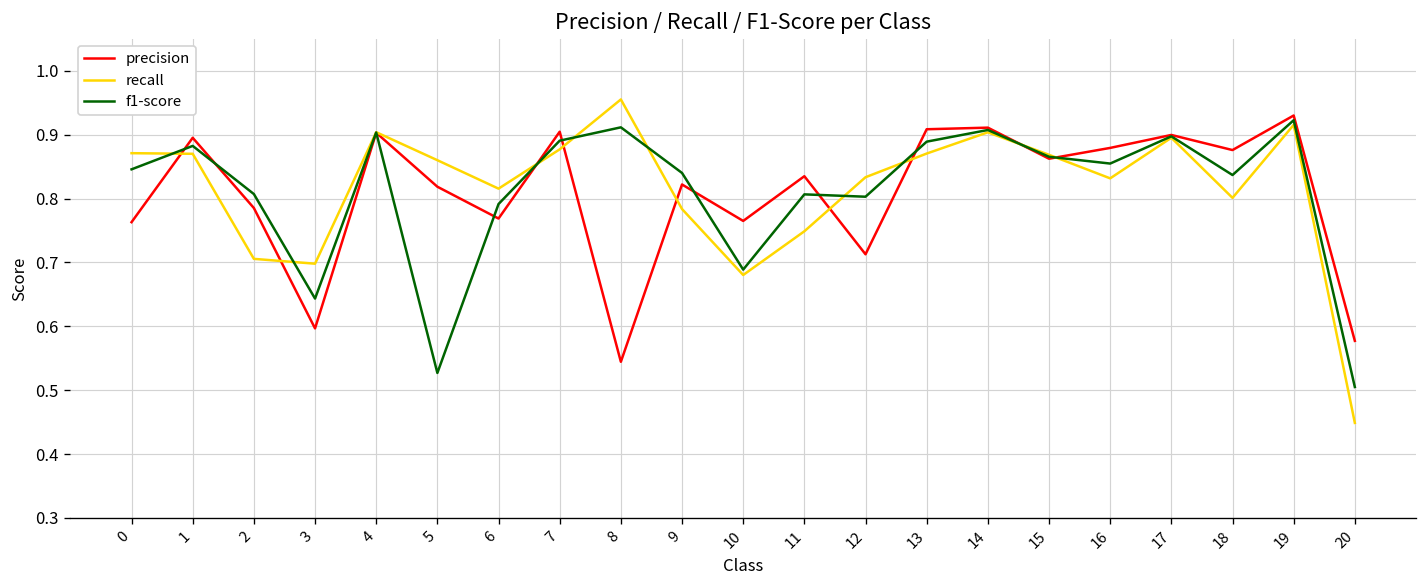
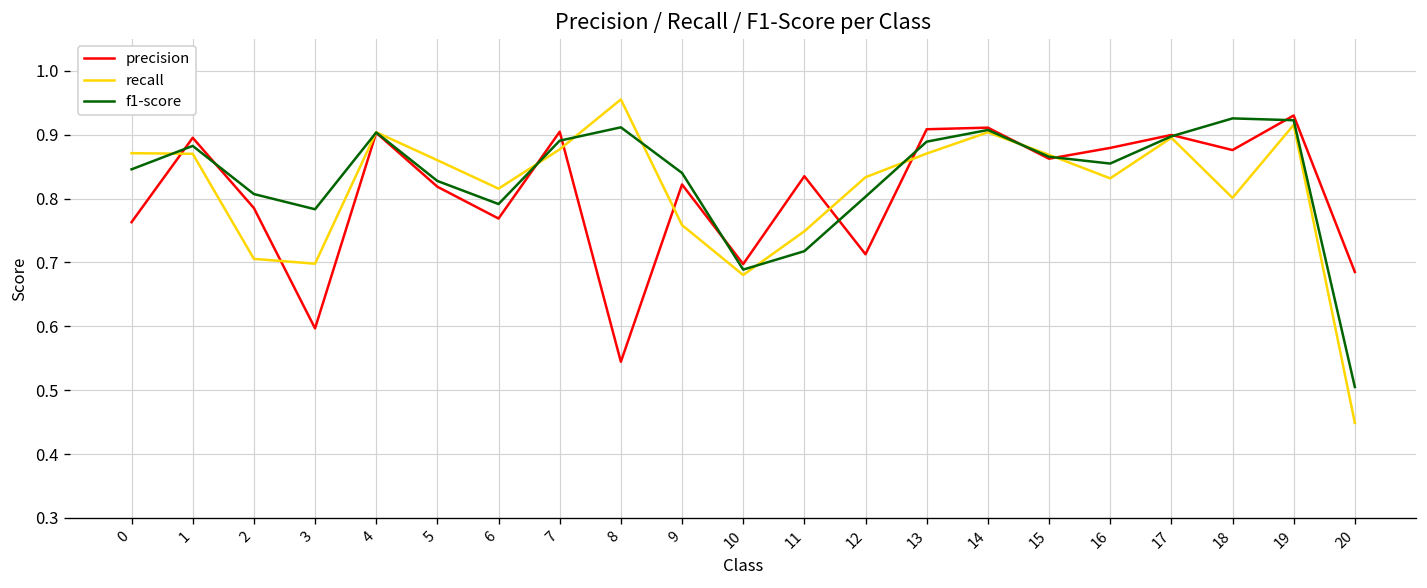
  {
    "precision": {
      "0": 0.76,
      "1": 0.90,
      "2": 0.79,
      "3": 0.60,
      "5": 0.82,
      "6": 0.77,
      "7": 0.90,
      "8": 0.54,
      "9": 0.82,
-     "10": 0.76,
+     "10": 0.70,
      "11": 0.83,
      "12": 0.71,
      "13": 0.91,
      "16": 0.88,
      "18": 0.88,
      "19": 0.93,
-     "20": 0.58
+     "20": 0.69
    },
    "recall": {
      "0": 0.87,
      "1": 0.87,
      "2": 0.71,
      "3": 0.70,
      "5": 0.86,
      "6": 0.82,
      "7": 0.88,
      "8": 0.96,
-     "9": 0.78,
+     "9": 0.76,
      "10": 0.68,
      "11": 0.75,
      "12": 0.83,
      "13": 0.87,
      "16": 0.83,
      "18": 0.80,
      "19": 0.92,
      "20": 0.45
    },
    "f1-score": {
      "0": 0.85,
      "1": 0.88,
      "2": 0.81,
-     "3": 0.64,
-     "5": 0.53,
+     "3": 0.78,
+     "5": 0.83,
      "6": 0.79,
      "7": 0.89,
      "8": 0.91,
      "9": 0.84,
      "10": 0.69,
-     "11": 0.81,
+     "11": 0.72,
      "12": 0.80,
      "13": 0.89,
      "16": 0.85,
-     "18": 0.84,
+     "18": 0.93,
      "19": 0.92,
      "20": 0.50
    }
  }
